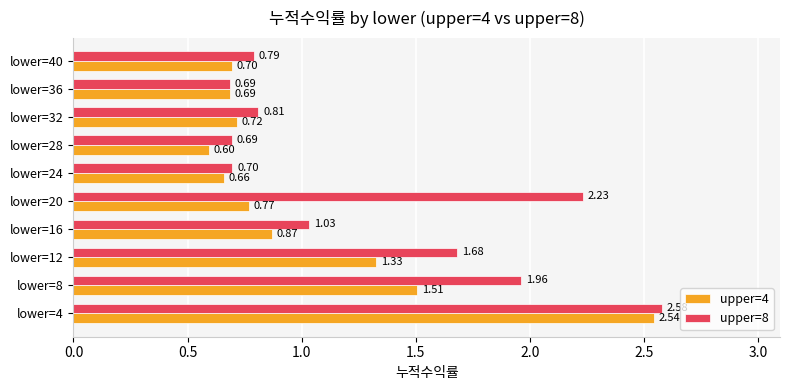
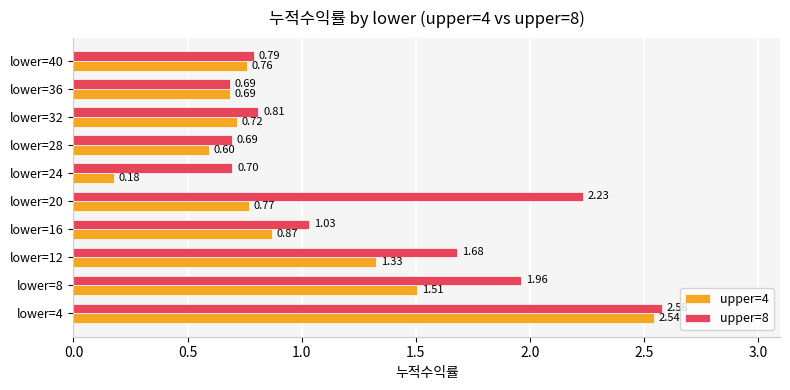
  {
    "upper=4": {
-     "lower=40": 0.70,
+     "lower=40": 0.76,
      "lower=36": 0.69,
      "lower=32": 0.72,
      "lower=28": 0.60,
-     "lower=24": 0.66,
+     "lower=24": 0.18,
      "lower=20": 0.77,
      "lower=16": 0.87,
      "lower=12": 1.33,
      "lower=8": 1.51
    },
    "upper=8": {
      "lower=40": 0.79,
      "lower=36": 0.69,
      "lower=32": 0.81,
      "lower=28": 0.69,
      "lower=24": 0.70,
      "lower=20": 2.23,
      "lower=16": 1.03,
      "lower=12": 1.68,
      "lower=8": 1.96
    }
  }
